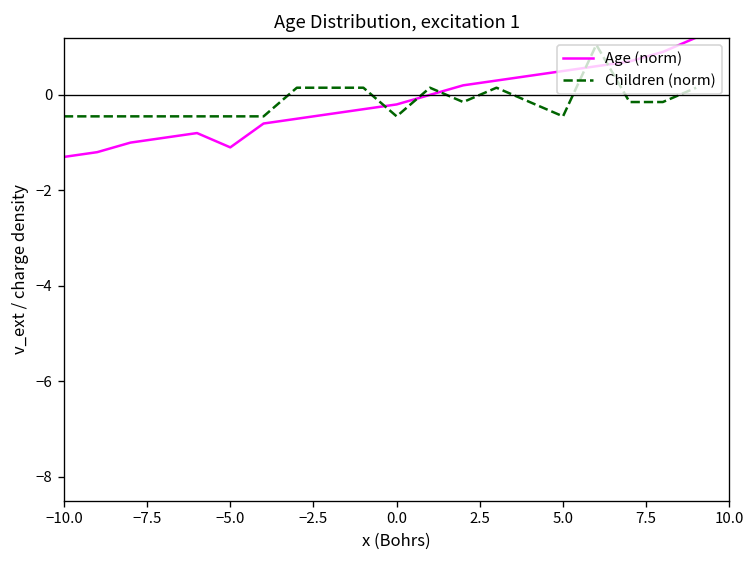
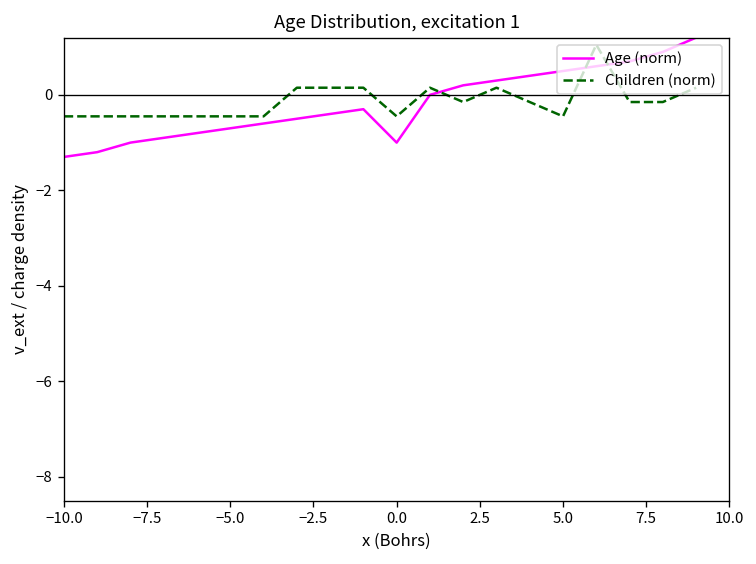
  {
    "Age (norm)": {
      "−10.0": -1.3,
-     "−5.0": -1.1,
-     "0.0": -0.2
+     "−5.0": -0.7,
+     "0.0": -1.0
    },
    "Children (norm)": {
      "−10.0": -0.4,
      "−5.0": -0.4,
      "0.0": -0.4,
      "5.0": -0.4
    }
  }
